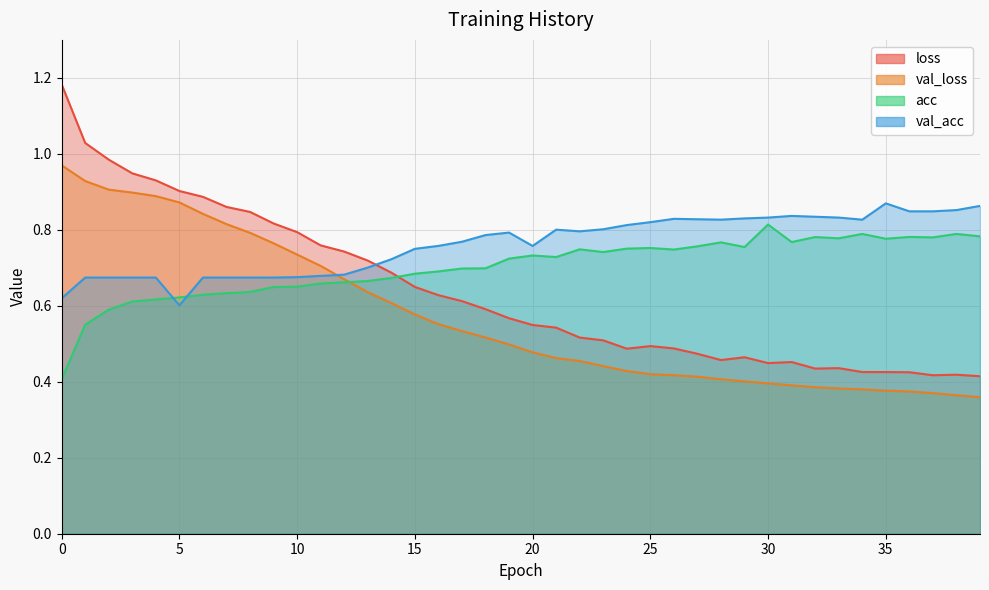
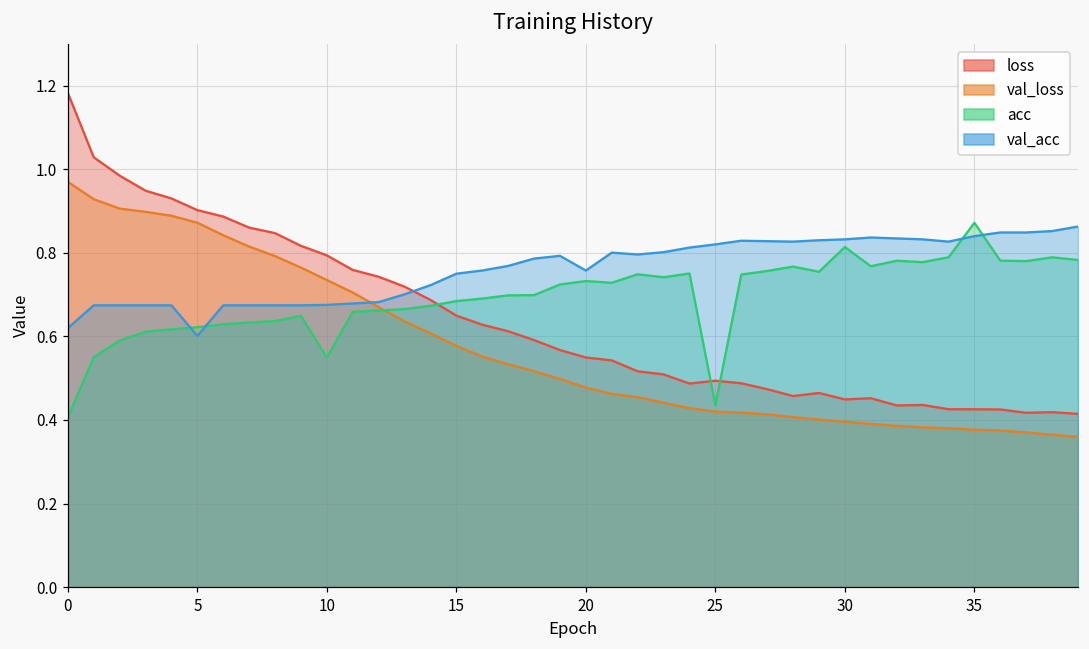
  {
    "acc": {
      "0": 0.41,
      "5": 0.62,
-     "10": 0.65,
+     "10": 0.55,
      "15": 0.68,
      "20": 0.73,
-     "25": 0.75,
+     "25": 0.44,
      "30": 0.81,
-     "35": 0.78
+     "35": 0.87
    },
    "val_acc": {
      "0": 0.62,
      "5": 0.60,
      "10": 0.68,
      "15": 0.75,
      "20": 0.76,
      "25": 0.82,
      "30": 0.83,
-     "35": 0.87
+     "35": 0.84
    }
  }
